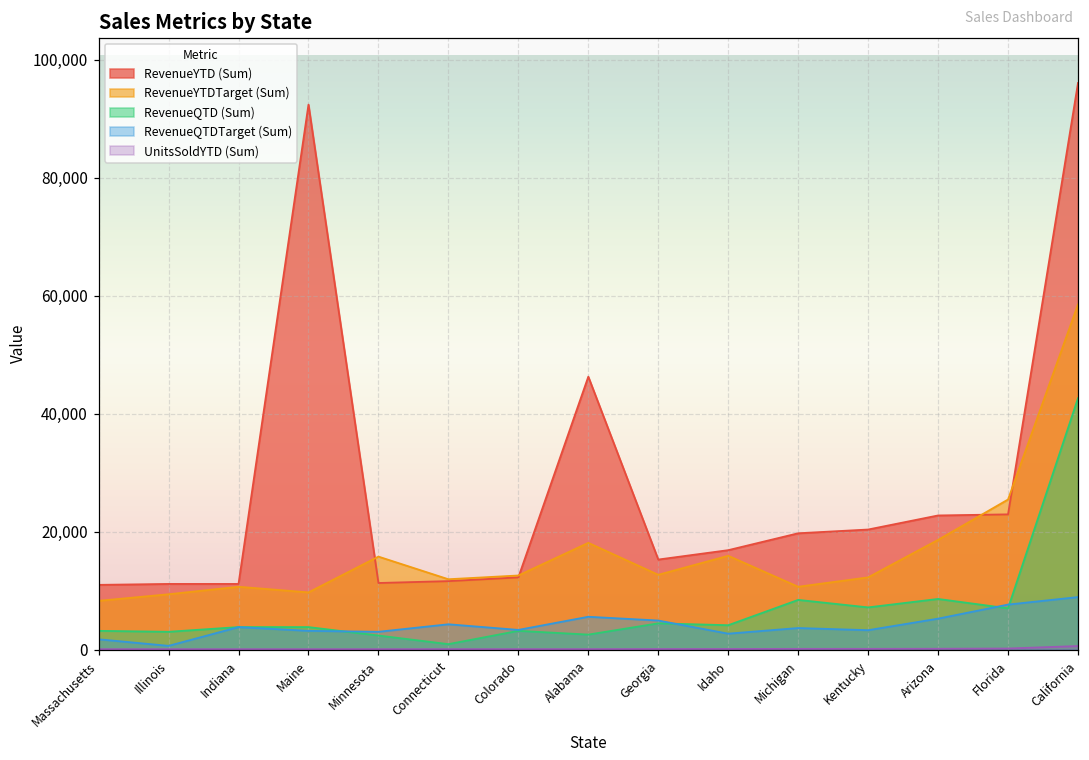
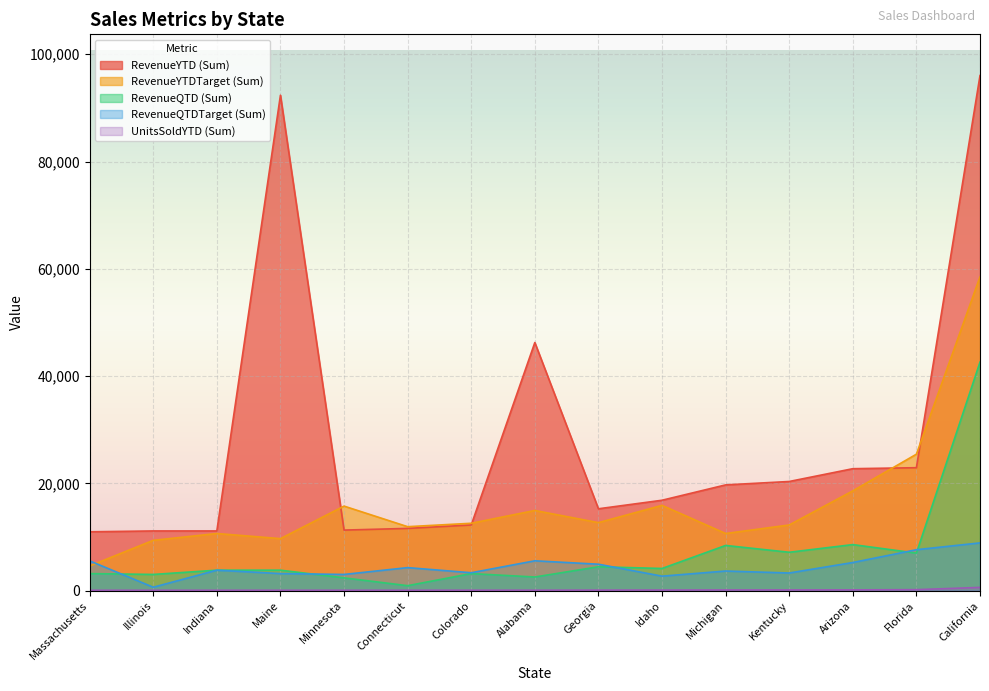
  {
    "RevenueYTD (Sum)": {
      "Massachusetts": "11,000",
      "Illinois": "11,000",
      "Indiana": "11,000",
      "Maine": "92,000",
      "Minnesota": "11,000",
      "Alabama": "46,000",
      "Georgia": "15,000",
      "Idaho": "17,000",
      "Michigan": "20,000",
      "Kentucky": "20,000",
      "Arizona": "23,000",
      "Florida": "23,000",
      "California": "96,000"
    },
    "RevenueYTDTarget (Sum)": {
-     "Massachusetts": "8,000",
+     "Massachusetts": "5,000",
      "Illinois": "9,000",
      "Indiana": "11,000",
      "Maine": "10,000",
      "Minnesota": "16,000",
-     "Alabama": "18,000",
+     "Alabama": "15,000",
      "Georgia": "13,000",
      "Idaho": "16,000",
      "Michigan": "11,000",
      "Kentucky": "12,000",
      "Arizona": "19,000",
      "Florida": "25,000",
      "California": "59,000"
    },
    "RevenueQTD (Sum)": {
      "Massachusetts": "3,000",
      "Illinois": "3,000",
      "Maine": "4,000",
      "Minnesota": "2,000",
      "Connecticut": "1,000",
      "Alabama": "3,000",
      "Georgia": "4,000",
      "Idaho": "4,000",
      "Michigan": "8,000",
      "Kentucky": "7,000",
      "Arizona": "9,000",
      "Florida": "7,000",
      "California": "43,000"
    },
    "RevenueQTDTarget (Sum)": {
-     "Massachusetts": "2,000",
+     "Massachusetts": "6,000",
      "Illinois": "1,000",
      "Maine": "3,000",
      "Minnesota": "3,000",
      "Connecticut": "4,000",
      "Alabama": "6,000",
      "Georgia": "5,000",
      "Idaho": "3,000",
      "Michigan": "4,000",
      "Kentucky": "3,000",
      "Arizona": "5,000",
      "Florida": "8,000",
      "California": "9,000"
    },
    "UnitsSoldYTD (Sum)": {
      "Massachusetts": "0",
      "Illinois": "0",
      "Indiana": "0",
      "Maine": "0",
      "Minnesota": "0",
      "Connecticut": "0",
      "Colorado": "0",
      "Alabama": "0",
      "Georgia": "0",
      "Idaho": "0",
      "Michigan": "0",
      "Kentucky": "0",
      "Arizona": "0",
      "Florida": "0",
      "California": "1,000"
    }
  }
